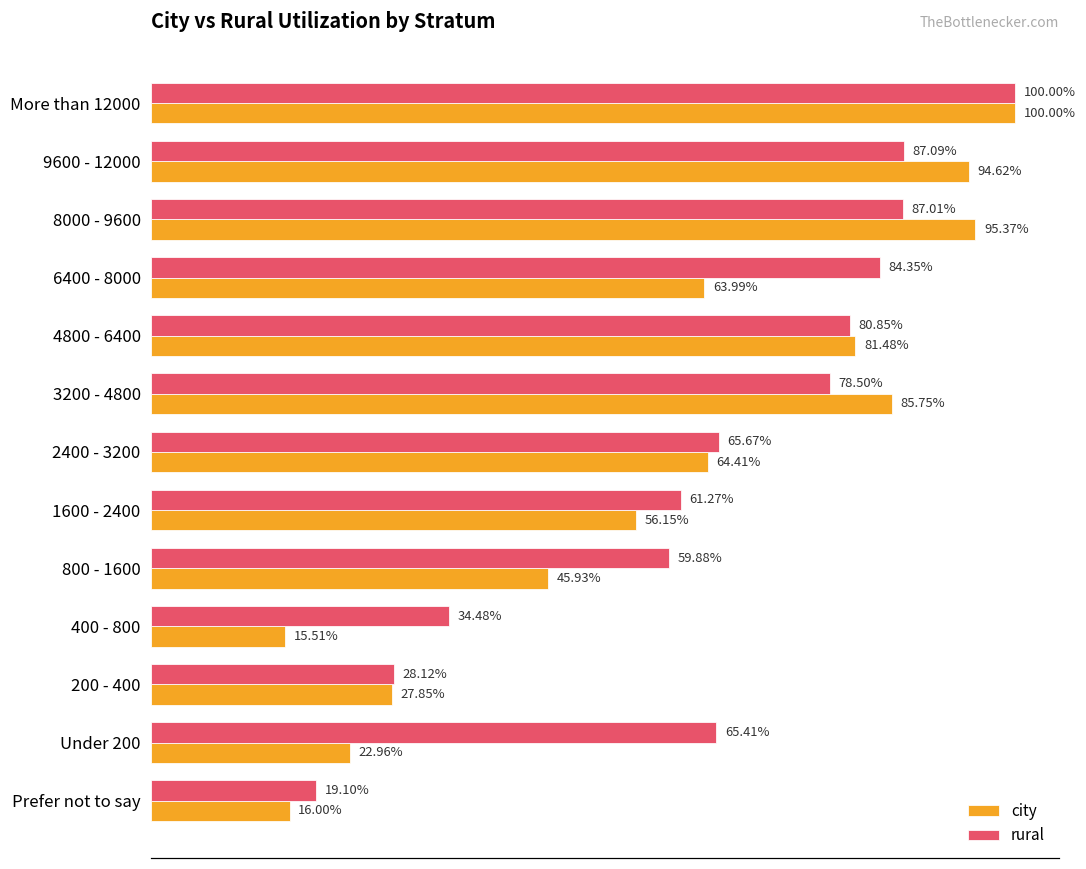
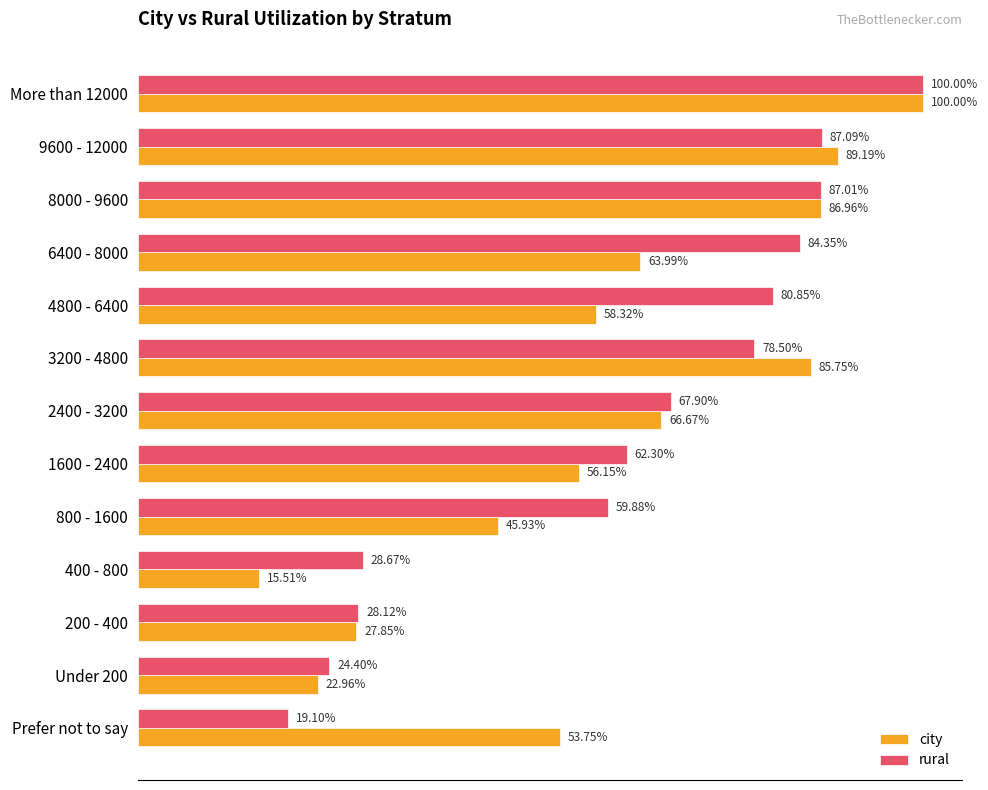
  {
    "city": {
      "More than 12000": "100.00%",
-     "9600 - 12000": "94.62%",
-     "8000 - 9600": "95.37%",
+     "9600 - 12000": "89.19%",
+     "8000 - 9600": "86.96%",
      "6400 - 8000": "63.99%",
-     "4800 - 6400": "81.48%",
+     "4800 - 6400": "58.32%",
      "3200 - 4800": "85.75%",
-     "2400 - 3200": "64.41%",
+     "2400 - 3200": "66.67%",
      "1600 - 2400": "56.15%",
      "800 - 1600": "45.93%",
      "400 - 800": "15.51%",
      "200 - 400": "27.85%",
      "Under 200": "22.96%",
-     "Prefer not to say": "16.00%"
+     "Prefer not to say": "53.75%"
    },
    "rural": {
      "More than 12000": "100.00%",
      "9600 - 12000": "87.09%",
      "8000 - 9600": "87.01%",
      "6400 - 8000": "84.35%",
      "4800 - 6400": "80.85%",
      "3200 - 4800": "78.50%",
-     "2400 - 3200": "65.67%",
-     "1600 - 2400": "61.27%",
+     "2400 - 3200": "67.90%",
+     "1600 - 2400": "62.30%",
      "800 - 1600": "59.88%",
-     "400 - 800": "34.48%",
+     "400 - 800": "28.67%",
      "200 - 400": "28.12%",
-     "Under 200": "65.41%",
+     "Under 200": "24.40%",
      "Prefer not to say": "19.10%"
    }
  }
